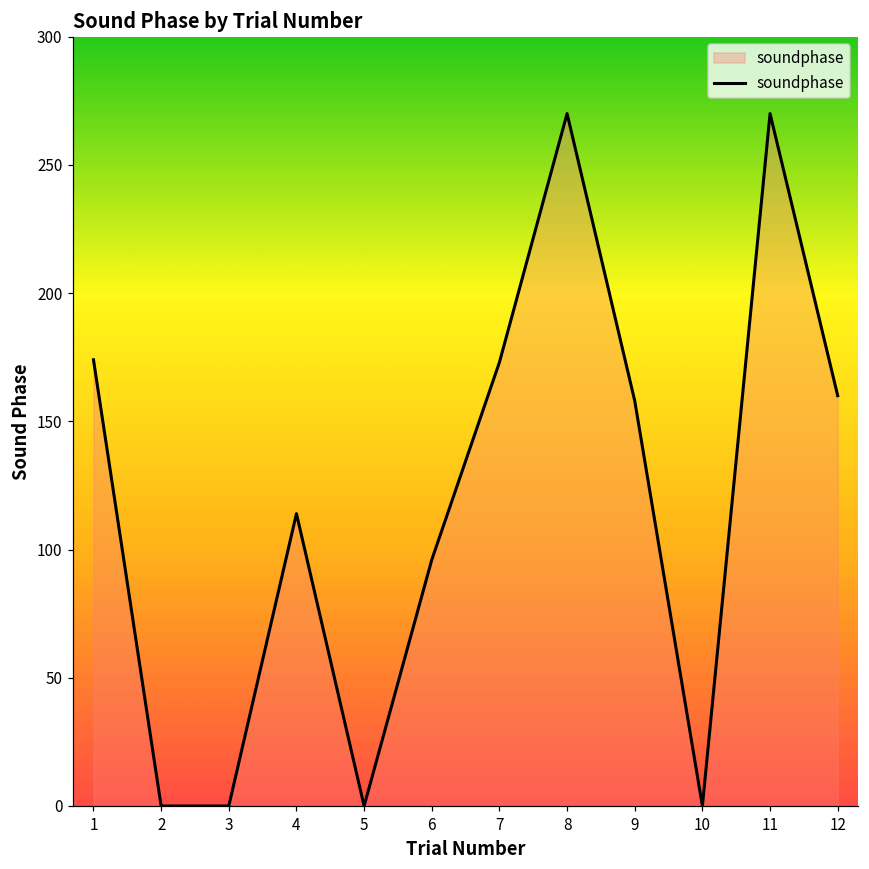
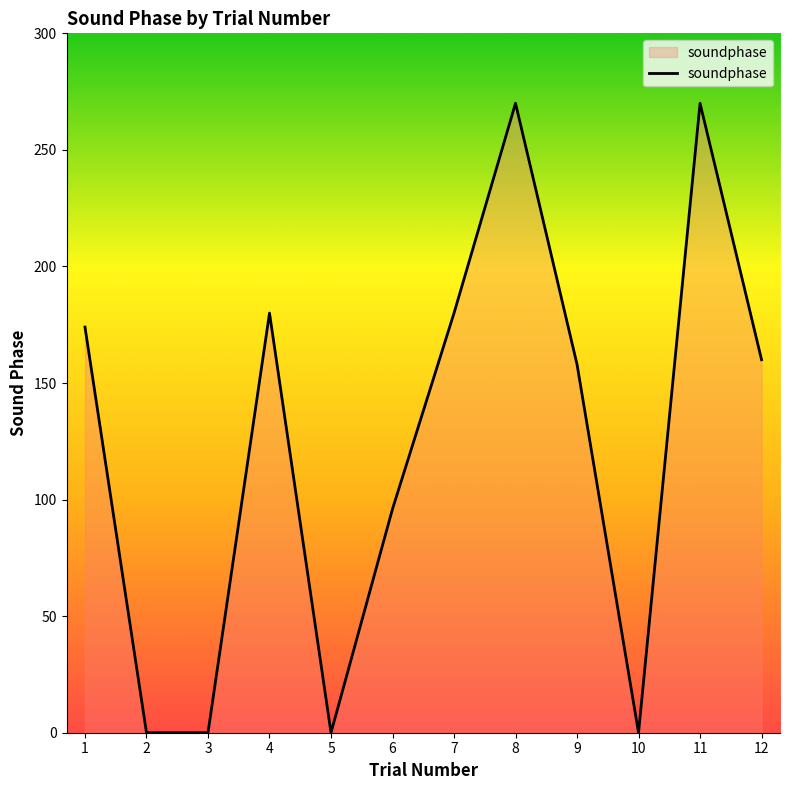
  {
    "1": 174,
    "2": 0,
    "3": 0,
-   "4": 114,
+   "4": 180,
    "5": 0,
    "6": 96,
-   "7": 173,
+   "7": 180,
    "8": 270,
    "9": 158,
    "10": 0,
    "11": 270,
    "12": 160
  }
